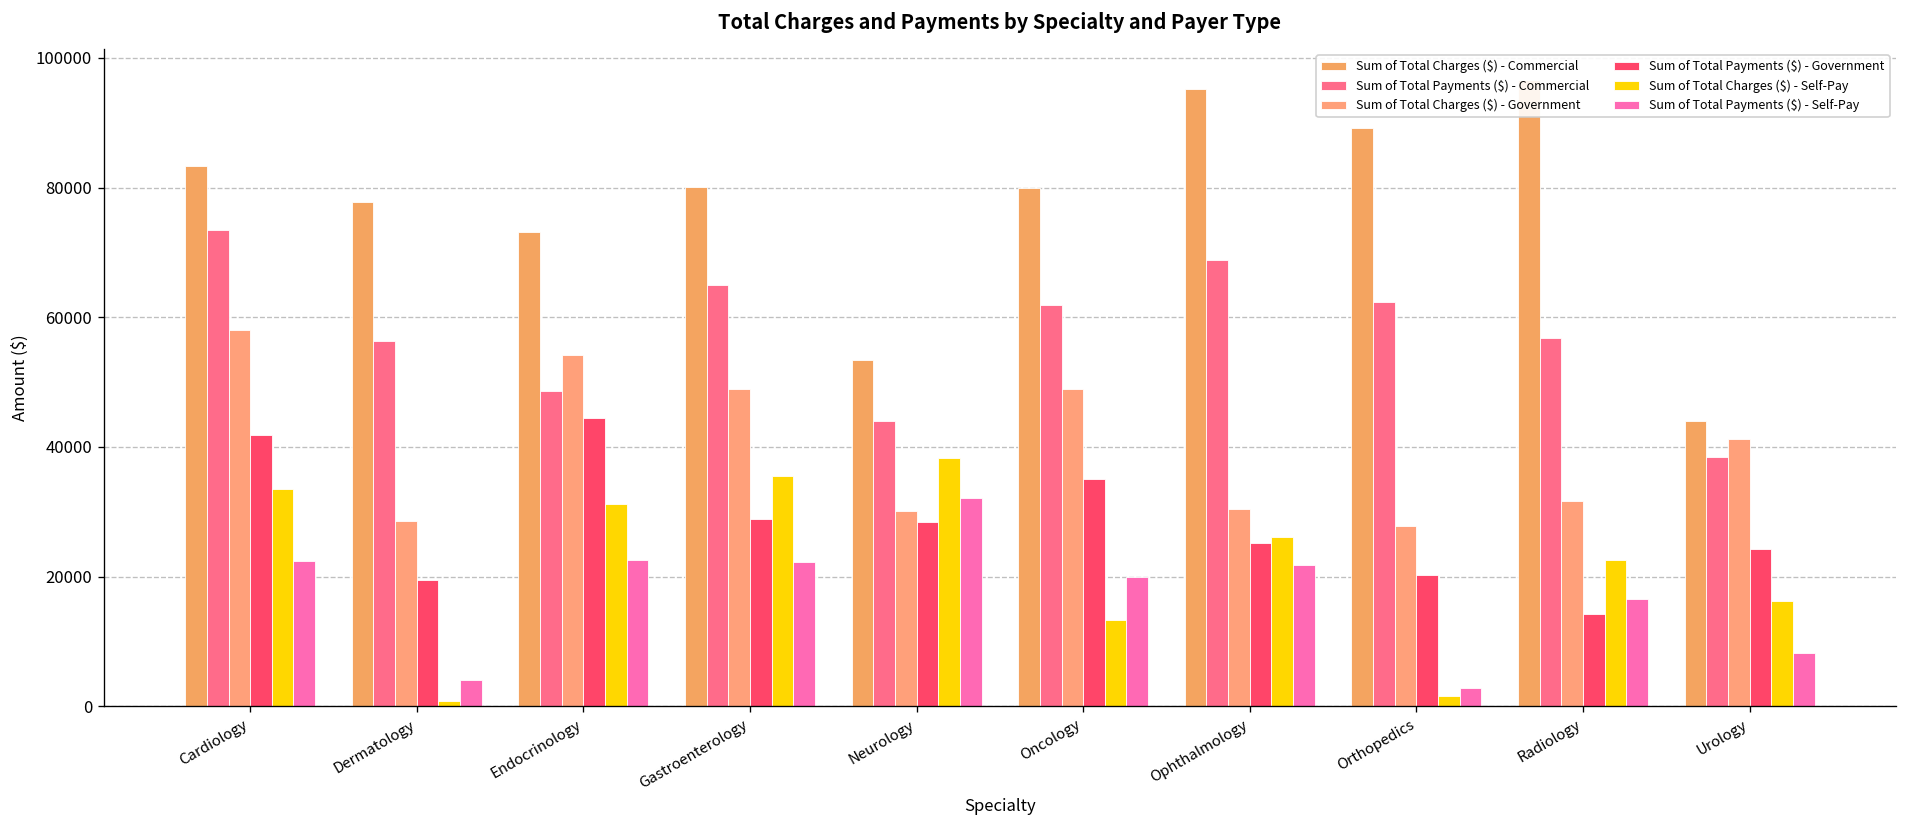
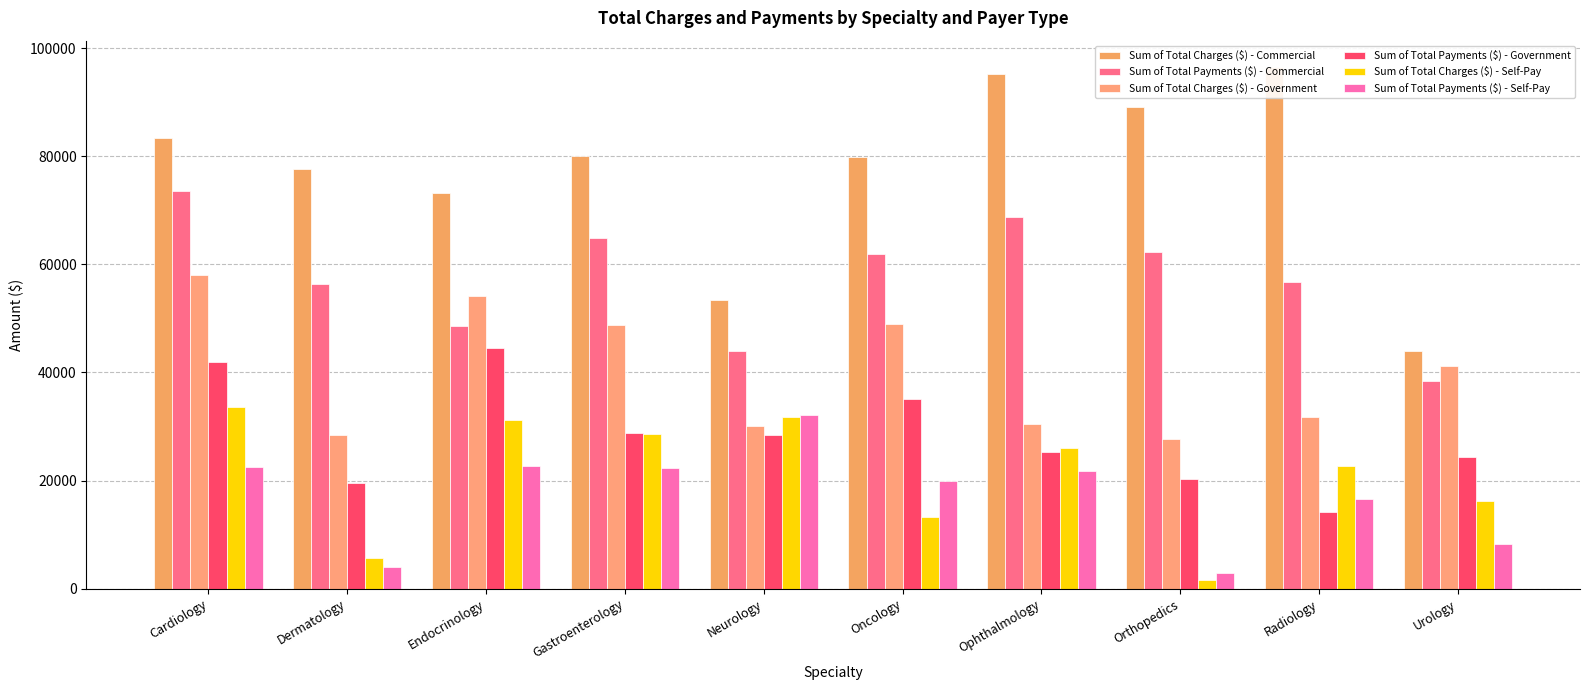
  {
    "Sum of Total Charges ($) - Self-Pay": {
      "Cardiology": 34000,
-     "Dermatology": 1000,
+     "Dermatology": 6000,
      "Endocrinology": 31000,
-     "Gastroenterology": 36000,
-     "Neurology": 38000,
+     "Gastroenterology": 29000,
+     "Neurology": 32000,
      "Oncology": 13000,
      "Ophthalmology": 26000,
      "Orthopedics": 2000,
      "Radiology": 23000,
      "Urology": 16000
    }
  }
